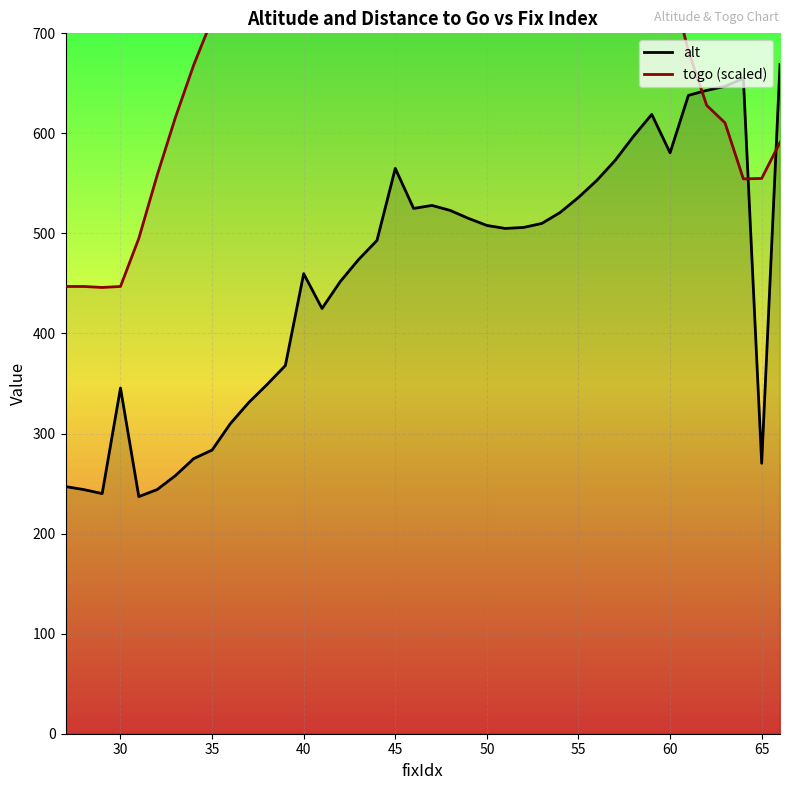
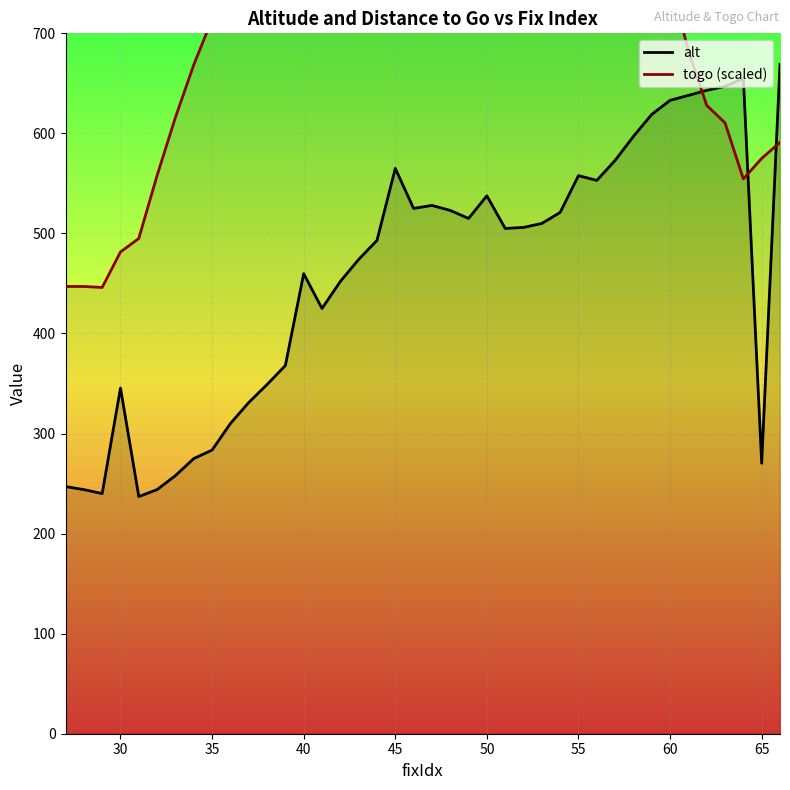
  {
    "alt": {
      "30": 346,
      "35": 284,
      "40": 460,
      "45": 565,
-     "50": 508,
-     "55": 536,
-     "60": 581,
+     "50": 538,
+     "55": 558,
+     "60": 633,
      "65": 270
    },
    "togo (scaled)": {
-     "30": 447,
-     "65": 555
+     "30": 481,
+     "65": 575
    }
  }
